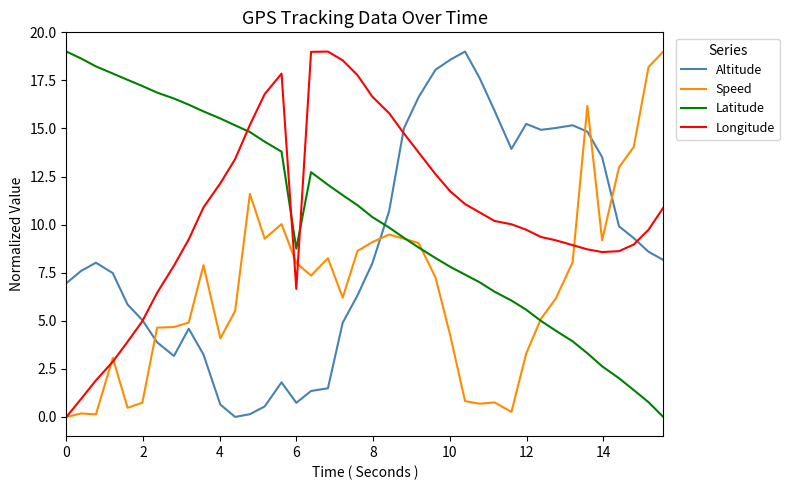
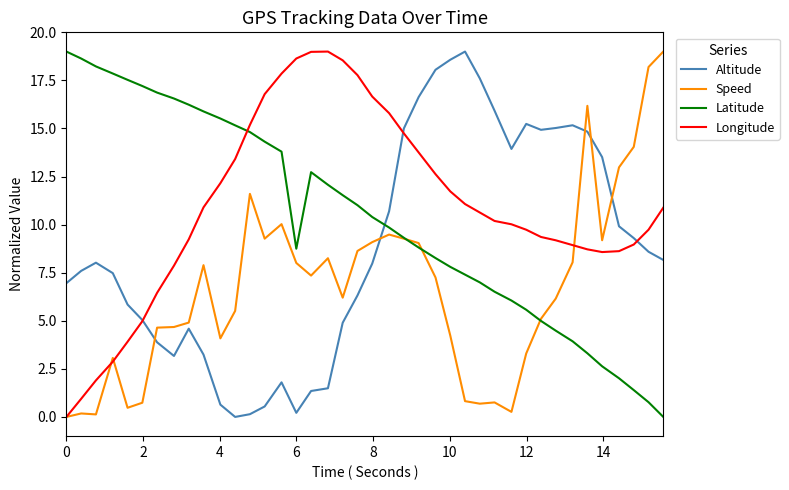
  {
    "Altitude": {
      "0": 7.0,
-     "6": 0.7
+     "6": 0.2
    },
    "Speed": {
      "6": 8.0
    },
    "Latitude": {
      "0": 19.0,
      "6": 8.7
    },
    "Longitude": {
-     "6": 6.7
+     "6": 18.6
    }
  }
